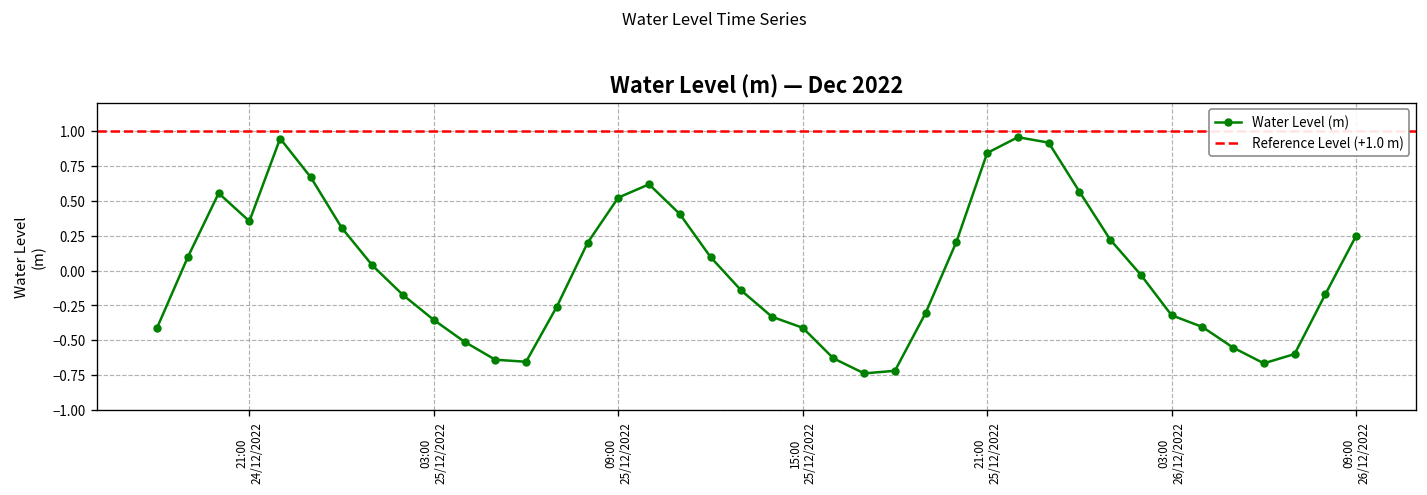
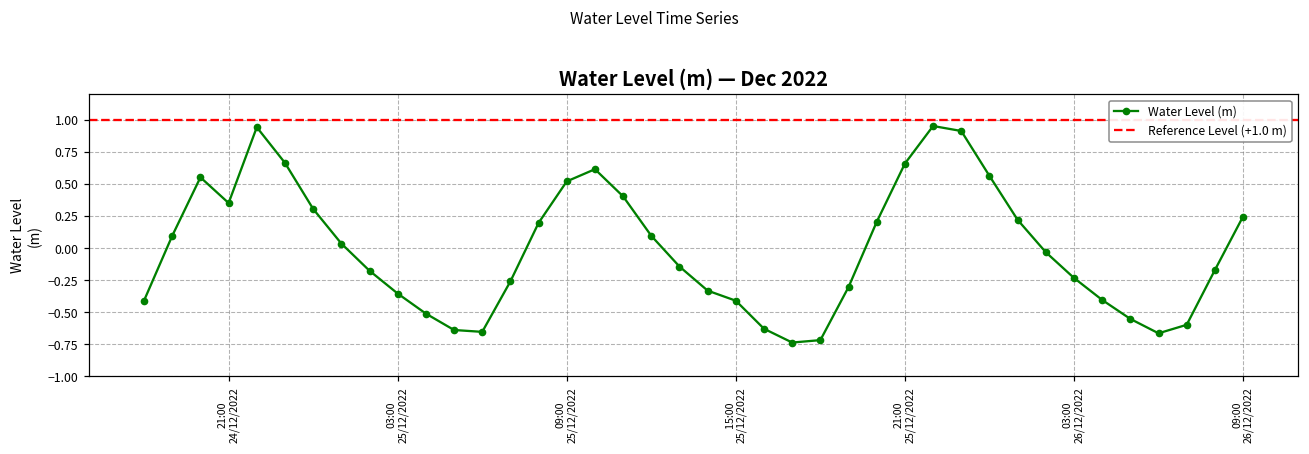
  {
    "21:00 24/12/2022": 0.35,
    "03:00 25/12/2022": -0.35,
    "09:00 25/12/2022": 0.52,
    "15:00 25/12/2022": -0.41,
-   "21:00 25/12/2022": 0.84,
-   "03:00 26/12/2022": -0.32,
+   "21:00 25/12/2022": 0.66,
+   "03:00 26/12/2022": -0.23,
    "09:00 26/12/2022": 0.25
  }
